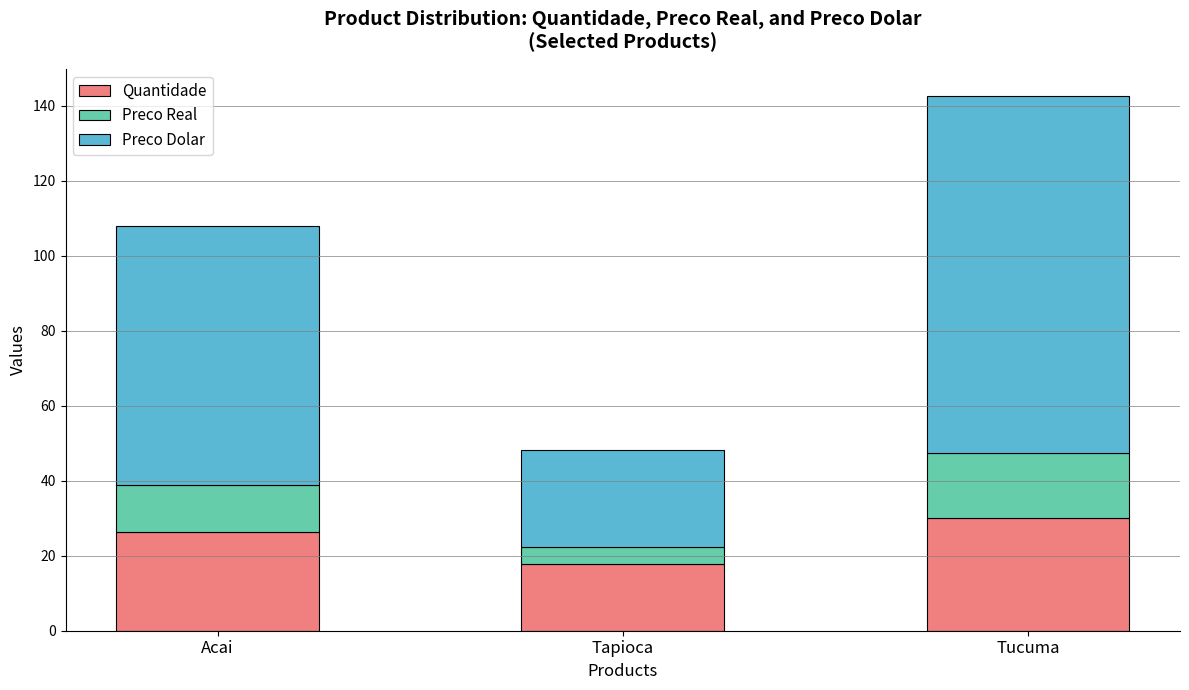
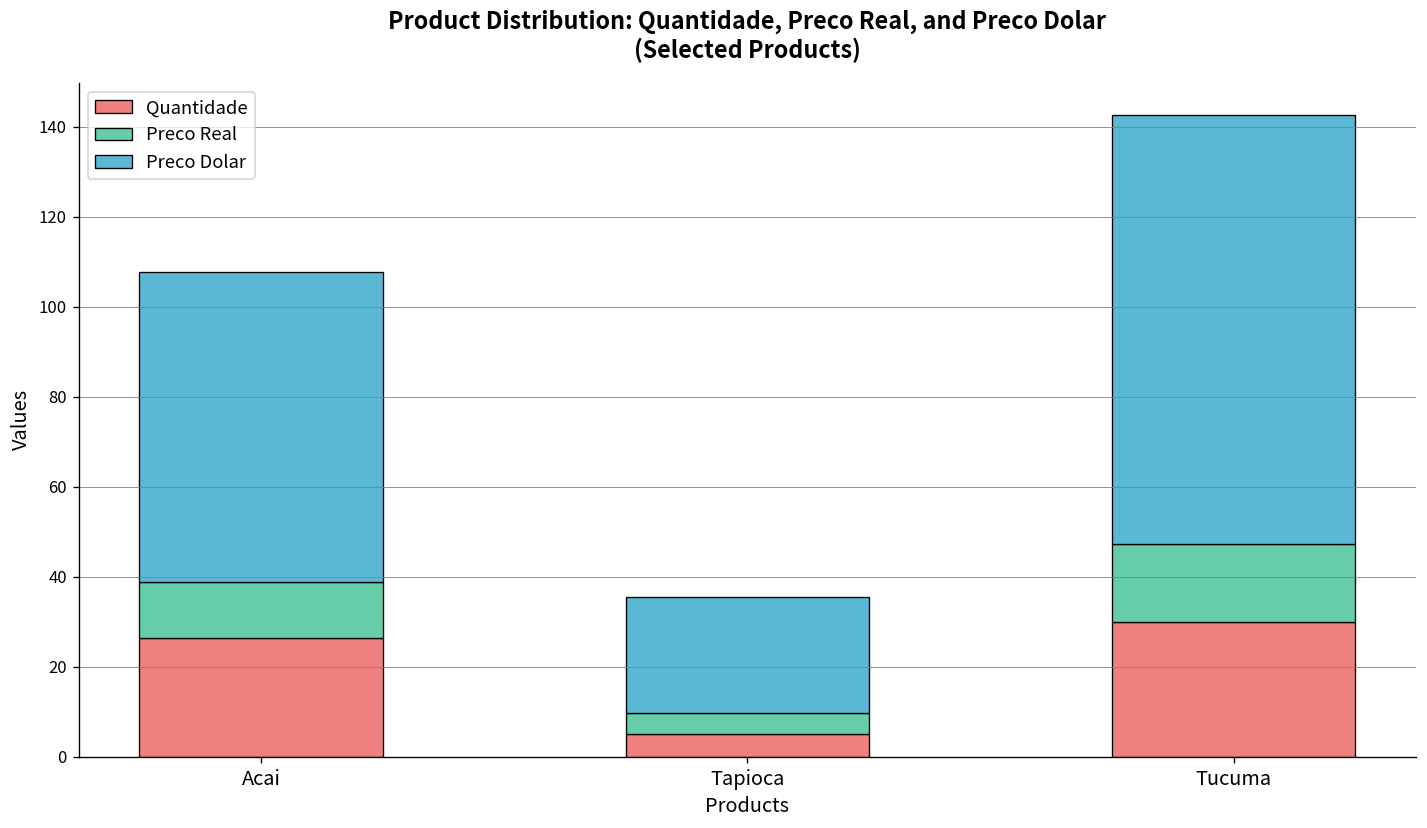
  {
    "Quantidade": {
      "Acai": 26,
-     "Tapioca": 18,
+     "Tapioca": 5,
      "Tucuma": 30
    }
  }
